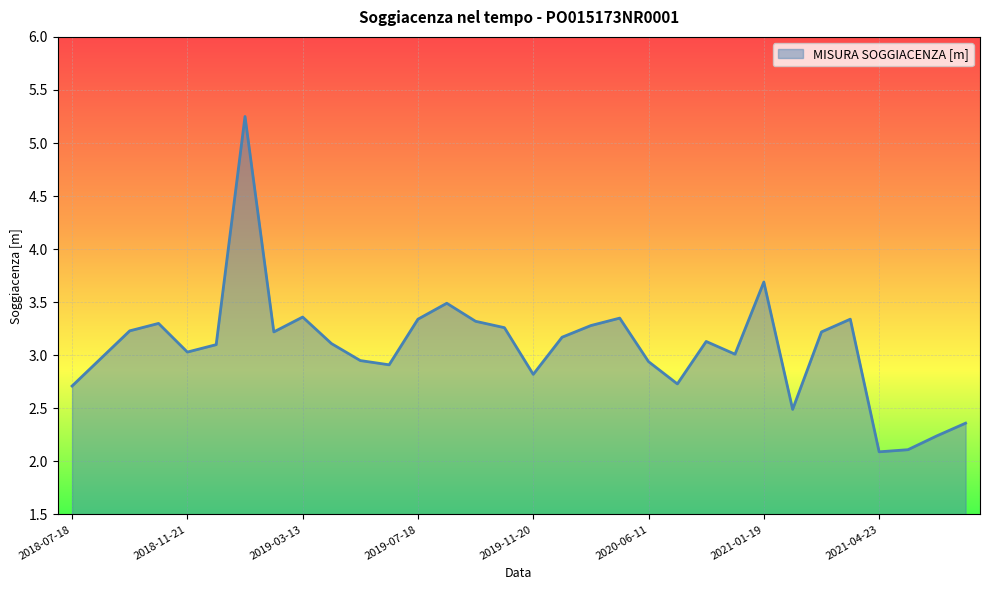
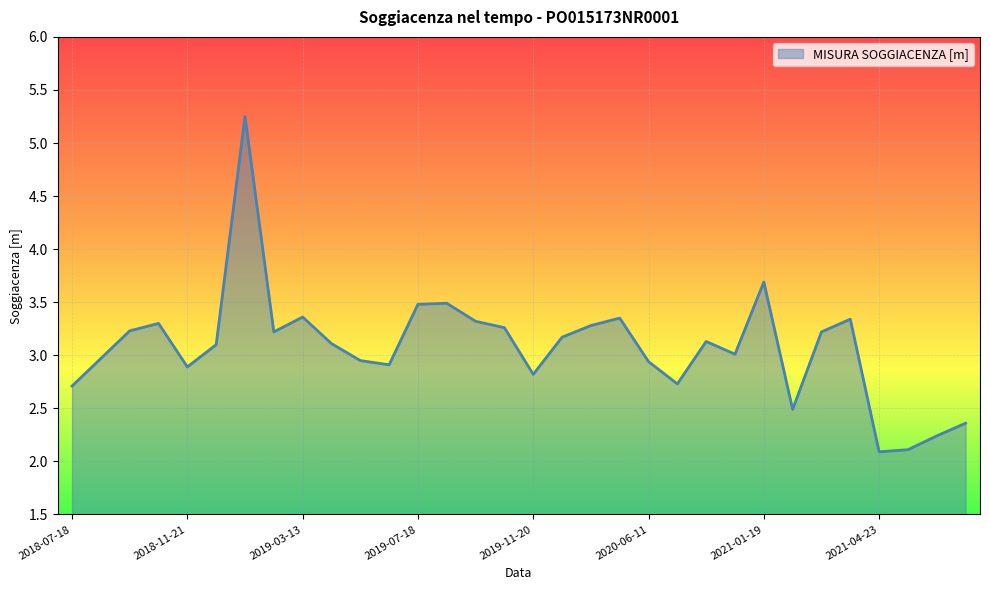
  {
    "2018-07-18": 2.71,
-   "2018-11-21": 3.03,
+   "2018-11-21": 2.89,
    "2019-03-13": 3.36,
-   "2019-07-18": 3.34,
+   "2019-07-18": 3.48,
    "2019-11-20": 2.82,
    "2020-06-11": 2.94,
    "2021-01-19": 3.69,
    "2021-04-23": 2.09
  }
